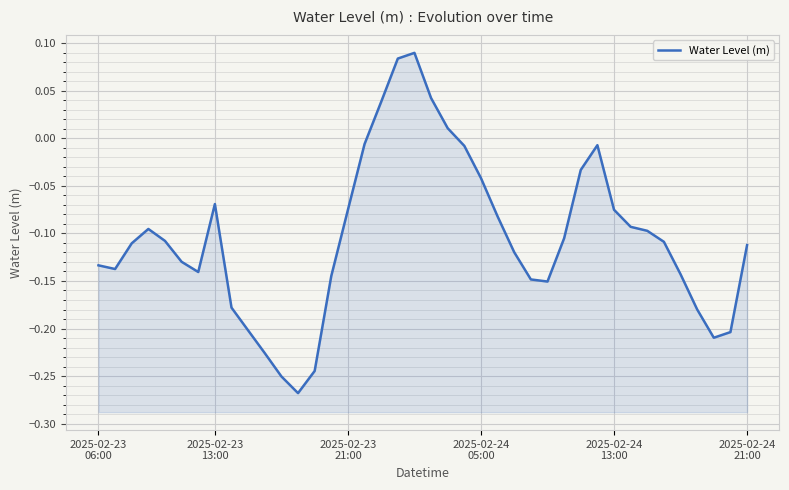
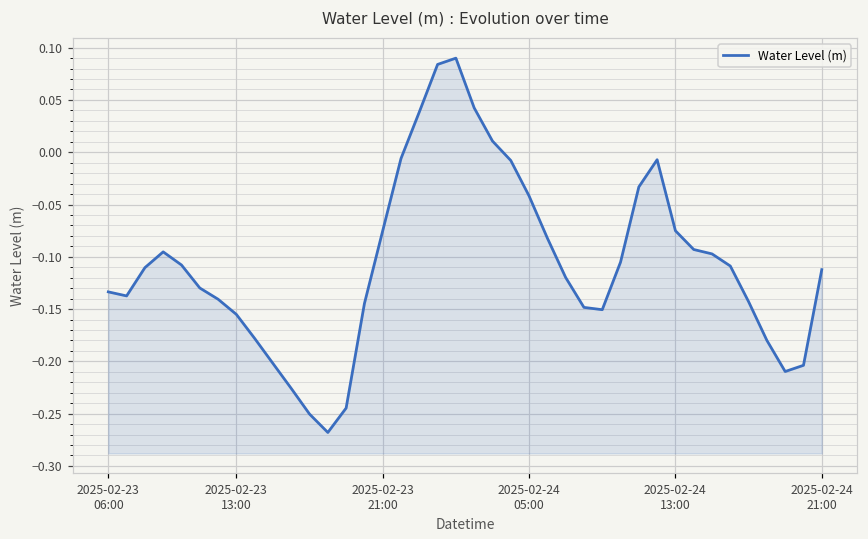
  {
    "2025-02-23 06:00": -0.13,
-   "2025-02-23 13:00": -0.07,
+   "2025-02-23 13:00": -0.16,
    "2025-02-23 21:00": -0.08,
    "2025-02-24 05:00": -0.04,
    "2025-02-24 13:00": -0.08,
    "2025-02-24 21:00": -0.11
  }
